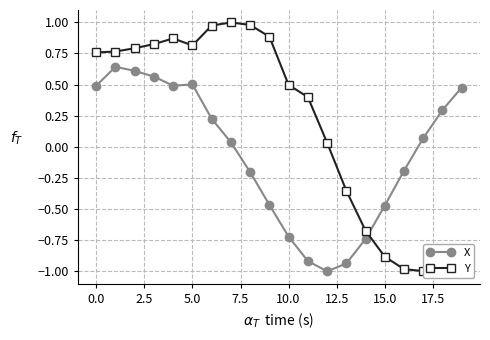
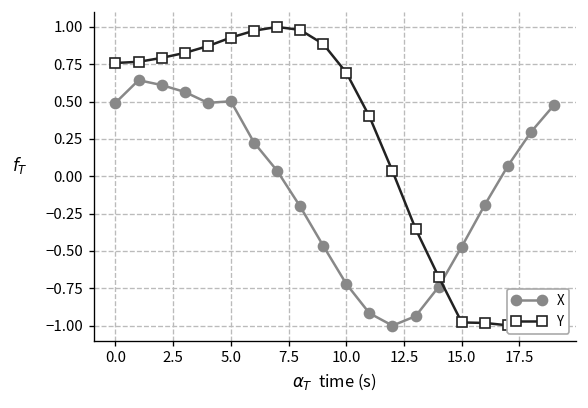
  {
    "X": {
      "0.0": 0.49,
      "5.0": 0.50,
      "10.0": -0.72,
      "15.0": -0.47
    },
    "Y": {
      "0.0": 0.76,
-     "5.0": 0.81,
-     "10.0": 0.50,
-     "15.0": -0.88
+     "5.0": 0.93,
+     "10.0": 0.69,
+     "15.0": -0.98
    }
  }
